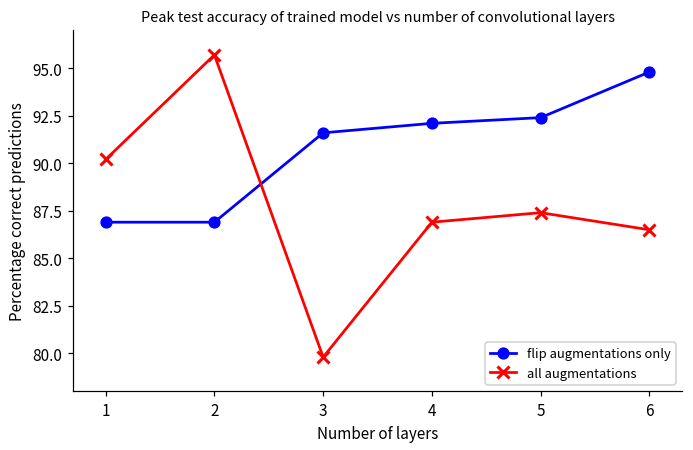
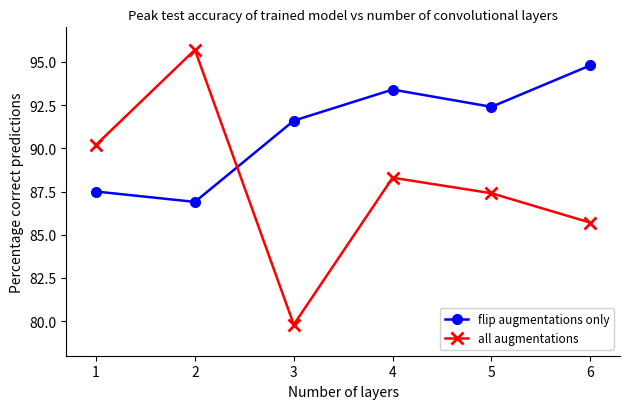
  {
    "flip augmentations only": {
-     "1": 86.9,
+     "1": 87.5,
      "2": 86.9,
      "3": 91.6,
-     "4": 92.1,
+     "4": 93.4,
      "5": 92.4,
      "6": 94.8
    },
    "all augmentations": {
      "1": 90.2,
      "2": 95.7,
      "3": 79.8,
-     "4": 86.9,
+     "4": 88.3,
      "5": 87.4,
-     "6": 86.5
+     "6": 85.7
    }
  }
